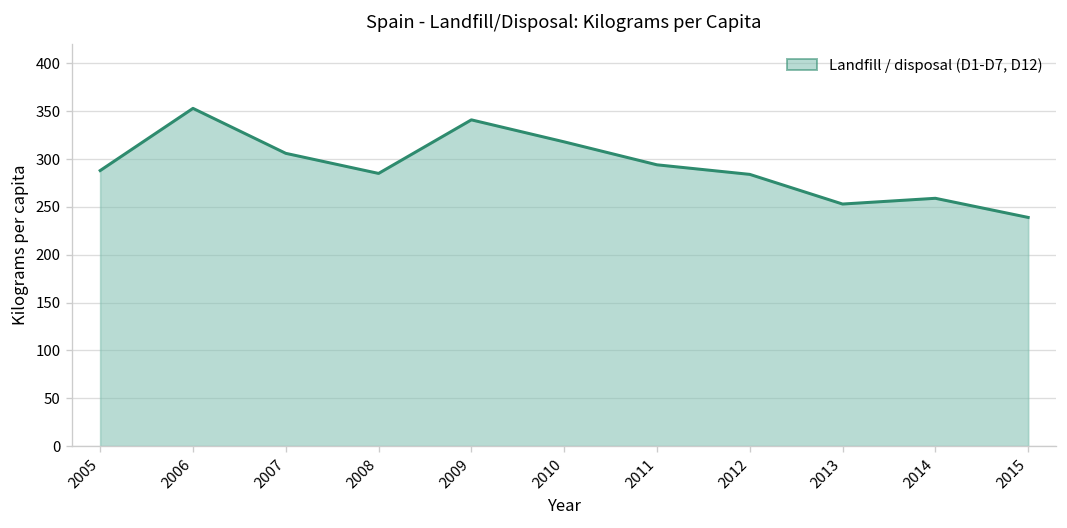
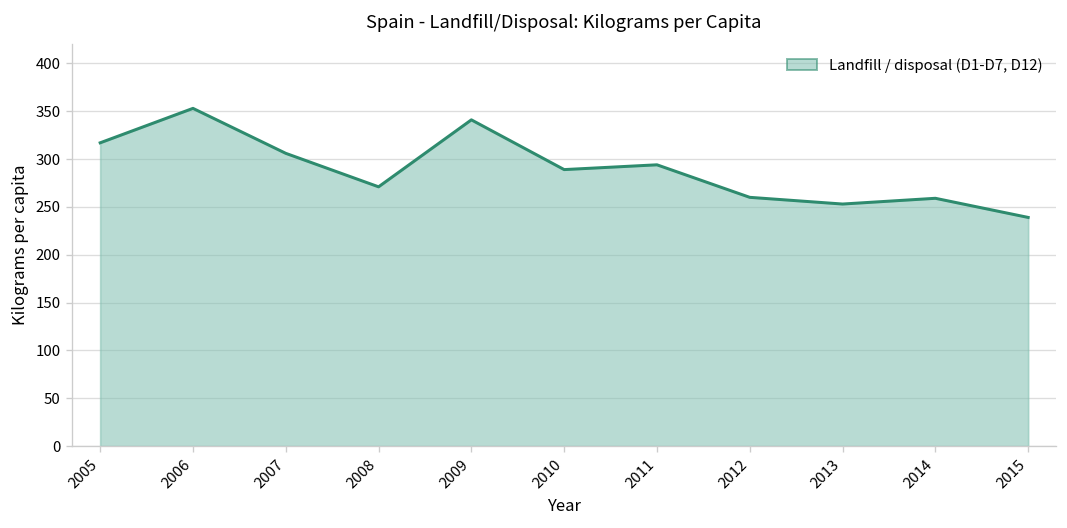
  {
-   "2005": 290,
+   "2005": 320,
    "2006": 350,
    "2007": 310,
-   "2008": 290,
+   "2008": 270,
    "2009": 340,
-   "2010": 320,
+   "2010": 290,
    "2011": 290,
-   "2012": 280,
+   "2012": 260,
    "2013": 250,
    "2014": 260,
    "2015": 240
  }
